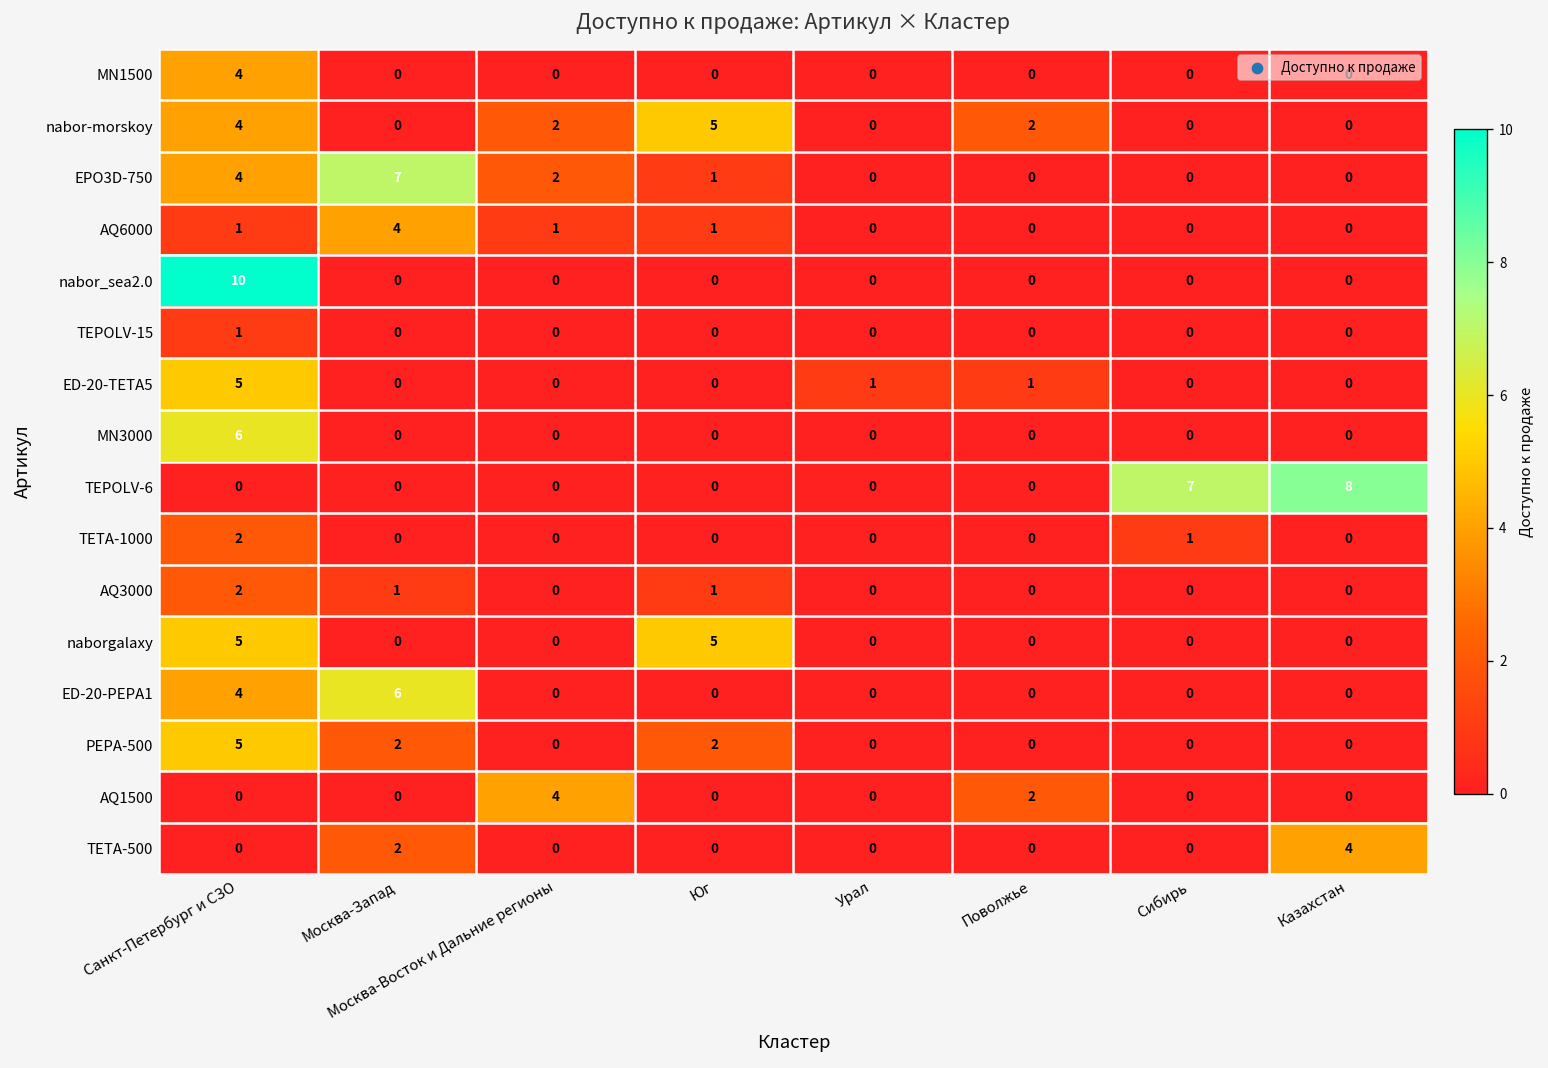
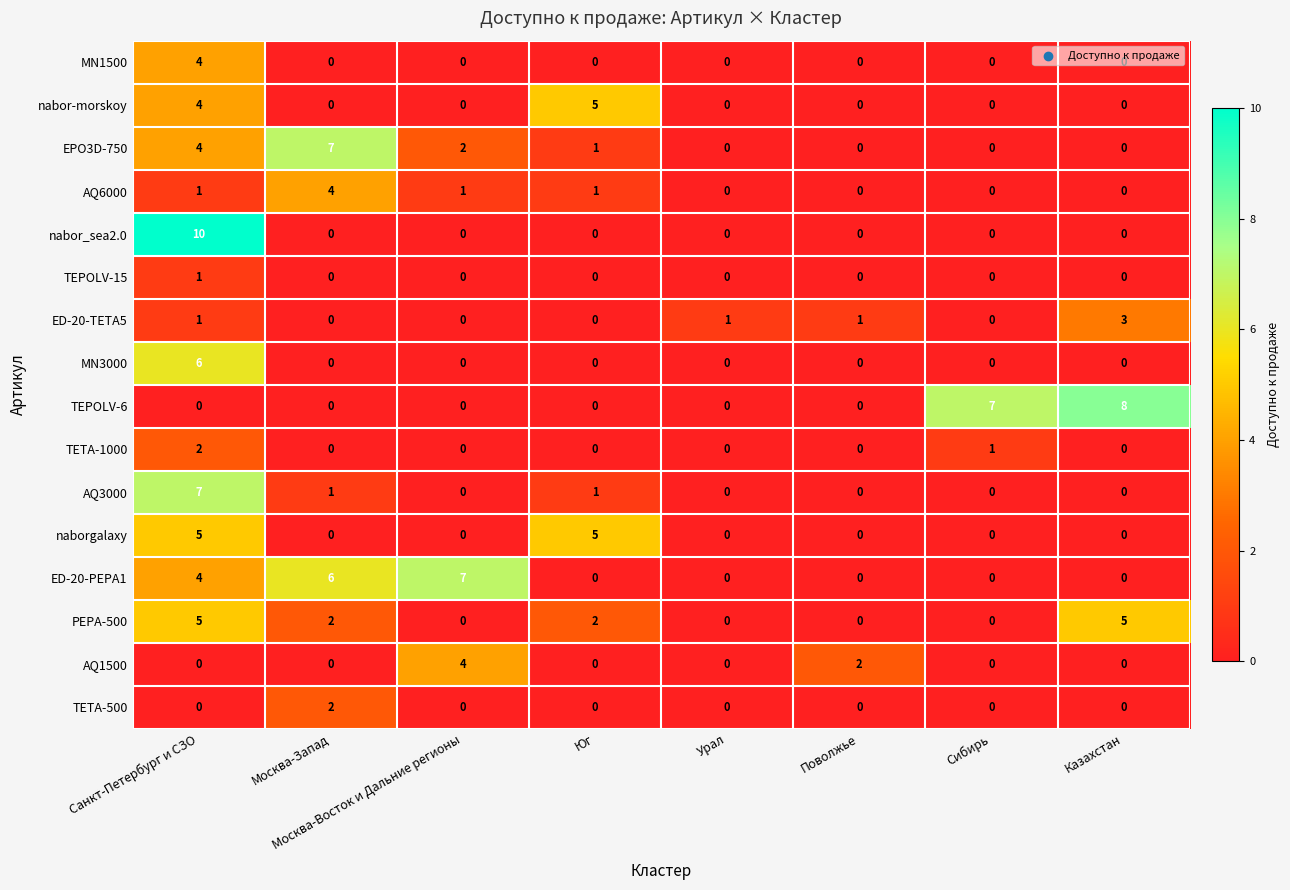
  {
    "MN1500": {
      "Санкт-Петербург и СЗО": 4,
      "Москва-Запад": 0,
      "Москва-Восток и Дальние регионы": 0,
      "Юг": 0,
      "Урал": 0,
      "Поволжье": 0,
      "Сибирь": 0
    },
    "nabor-morskoy": {
      "Санкт-Петербург и СЗО": 4,
      "Москва-Запад": 0,
-     "Москва-Восток и Дальние регионы": 2,
+     "Москва-Восток и Дальние регионы": 0,
      "Юг": 5,
      "Урал": 0,
-     "Поволжье": 2,
+     "Поволжье": 0,
      "Сибирь": 0,
      "Казахстан": 0
    },
    "EPO3D-750": {
      "Санкт-Петербург и СЗО": 4,
      "Москва-Запад": 7,
      "Москва-Восток и Дальние регионы": 2,
      "Юг": 1,
      "Урал": 0,
      "Поволжье": 0,
      "Сибирь": 0,
      "Казахстан": 0
    },
    "AQ6000": {
      "Санкт-Петербург и СЗО": 1,
      "Москва-Запад": 4,
      "Москва-Восток и Дальние регионы": 1,
      "Юг": 1,
      "Урал": 0,
      "Поволжье": 0,
      "Сибирь": 0,
      "Казахстан": 0
    },
    "nabor_sea2.0": {
      "Санкт-Петербург и СЗО": 10,
      "Москва-Запад": 0,
      "Москва-Восток и Дальние регионы": 0,
      "Юг": 0,
      "Урал": 0,
      "Поволжье": 0,
      "Сибирь": 0,
      "Казахстан": 0
    },
    "TEPOLV-15": {
      "Санкт-Петербург и СЗО": 1,
      "Москва-Запад": 0,
      "Москва-Восток и Дальние регионы": 0,
      "Юг": 0,
      "Урал": 0,
      "Поволжье": 0,
      "Сибирь": 0,
      "Казахстан": 0
    },
    "ED-20-TETA5": {
-     "Санкт-Петербург и СЗО": 5,
+     "Санкт-Петербург и СЗО": 1,
      "Москва-Запад": 0,
      "Москва-Восток и Дальние регионы": 0,
      "Юг": 0,
      "Урал": 1,
      "Поволжье": 1,
      "Сибирь": 0,
-     "Казахстан": 0
+     "Казахстан": 3
    },
    "MN3000": {
      "Санкт-Петербург и СЗО": 6,
      "Москва-Запад": 0,
      "Москва-Восток и Дальние регионы": 0,
      "Юг": 0,
      "Урал": 0,
      "Поволжье": 0,
      "Сибирь": 0,
      "Казахстан": 0
    },
    "TEPOLV-6": {
      "Санкт-Петербург и СЗО": 0,
      "Москва-Запад": 0,
      "Москва-Восток и Дальние регионы": 0,
      "Юг": 0,
      "Урал": 0,
      "Поволжье": 0,
      "Сибирь": 7,
      "Казахстан": 8
    },
    "TETA-1000": {
      "Санкт-Петербург и СЗО": 2,
      "Москва-Запад": 0,
      "Москва-Восток и Дальние регионы": 0,
      "Юг": 0,
      "Урал": 0,
      "Поволжье": 0,
      "Сибирь": 1,
      "Казахстан": 0
    },
    "AQ3000": {
-     "Санкт-Петербург и СЗО": 2,
+     "Санкт-Петербург и СЗО": 7,
      "Москва-Запад": 1,
      "Москва-Восток и Дальние регионы": 0,
      "Юг": 1,
      "Урал": 0,
      "Поволжье": 0,
      "Сибирь": 0,
      "Казахстан": 0
    },
    "naborgalaxy": {
      "Санкт-Петербург и СЗО": 5,
      "Москва-Запад": 0,
      "Москва-Восток и Дальние регионы": 0,
      "Юг": 5,
      "Урал": 0,
      "Поволжье": 0,
      "Сибирь": 0,
      "Казахстан": 0
    },
    "ED-20-PEPA1": {
      "Санкт-Петербург и СЗО": 4,
      "Москва-Запад": 6,
-     "Москва-Восток и Дальние регионы": 0,
+     "Москва-Восток и Дальние регионы": 7,
      "Юг": 0,
      "Урал": 0,
      "Поволжье": 0,
      "Сибирь": 0,
      "Казахстан": 0
    },
    "PEPA-500": {
      "Санкт-Петербург и СЗО": 5,
      "Москва-Запад": 2,
      "Москва-Восток и Дальние регионы": 0,
      "Юг": 2,
      "Урал": 0,
      "Поволжье": 0,
      "Сибирь": 0,
-     "Казахстан": 0
+     "Казахстан": 5
    },
    "AQ1500": {
      "Санкт-Петербург и СЗО": 0,
      "Москва-Запад": 0,
      "Москва-Восток и Дальние регионы": 4,
      "Юг": 0,
      "Урал": 0,
      "Поволжье": 2,
      "Сибирь": 0,
      "Казахстан": 0
    },
    "TETA-500": {
      "Санкт-Петербург и СЗО": 0,
      "Москва-Запад": 2,
      "Москва-Восток и Дальние регионы": 0,
      "Юг": 0,
      "Урал": 0,
      "Поволжье": 0,
      "Сибирь": 0,
-     "Казахстан": 4
+     "Казахстан": 0
    }
  }
